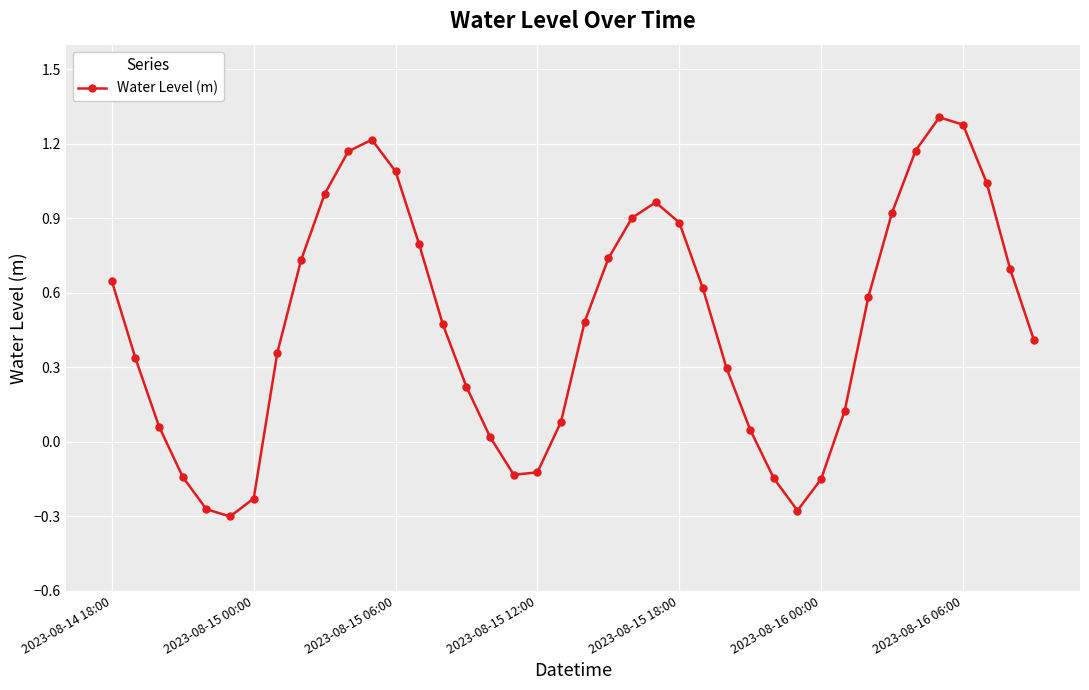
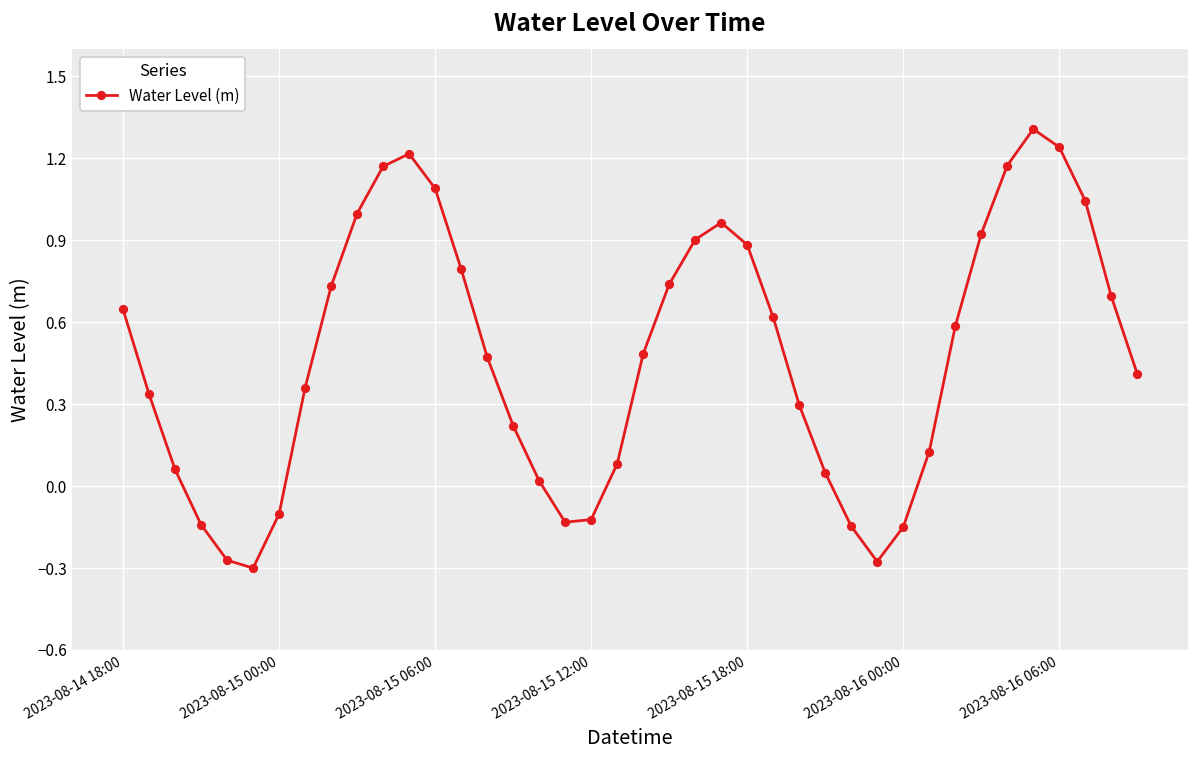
  {
    "2023-08-14 18:00": 0.65,
-   "2023-08-15 00:00": -0.23,
+   "2023-08-15 00:00": -0.10,
    "2023-08-15 06:00": 1.09,
    "2023-08-15 12:00": -0.12,
    "2023-08-15 18:00": 0.88,
    "2023-08-16 00:00": -0.15,
-   "2023-08-16 06:00": 1.28
+   "2023-08-16 06:00": 1.24
  }
